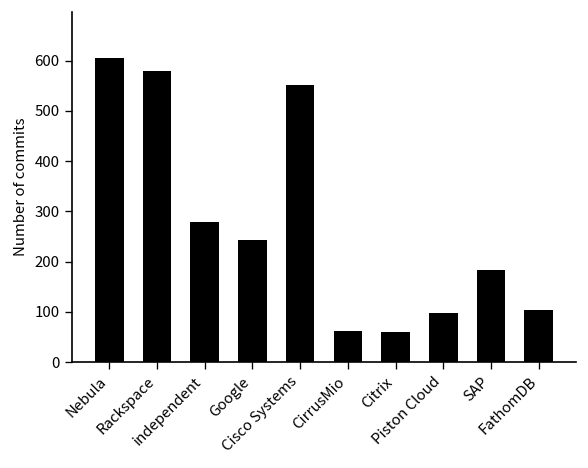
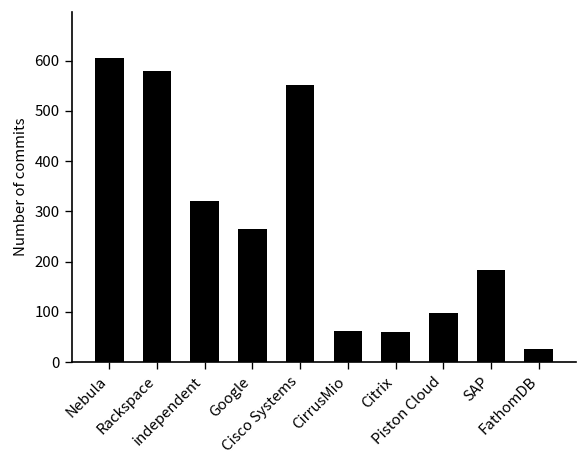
  {
    "Nebula": 610,
    "Rackspace": 580,
-   "independent": 280,
-   "Google": 240,
+   "independent": 320,
+   "Google": 270,
    "Cisco Systems": 550,
    "CirrusMio": 60,
    "Citrix": 60,
    "Piston Cloud": 100,
    "SAP": 180,
-   "FathomDB": 100
+   "FathomDB": 30
  }
